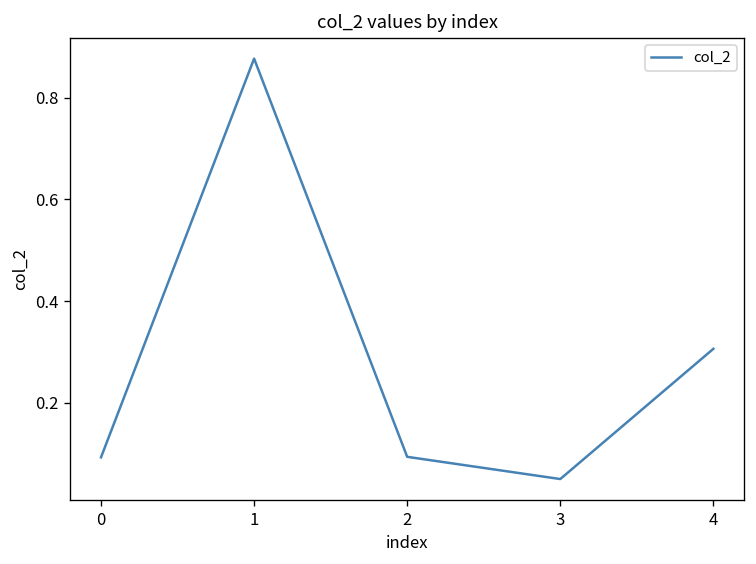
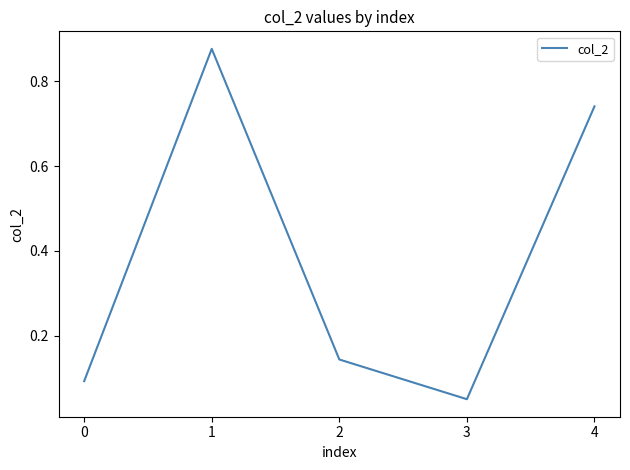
  {
    "0": 0.09,
    "1": 0.88,
-   "2": 0.09,
+   "2": 0.14,
    "3": 0.05,
-   "4": 0.31
+   "4": 0.74
  }
